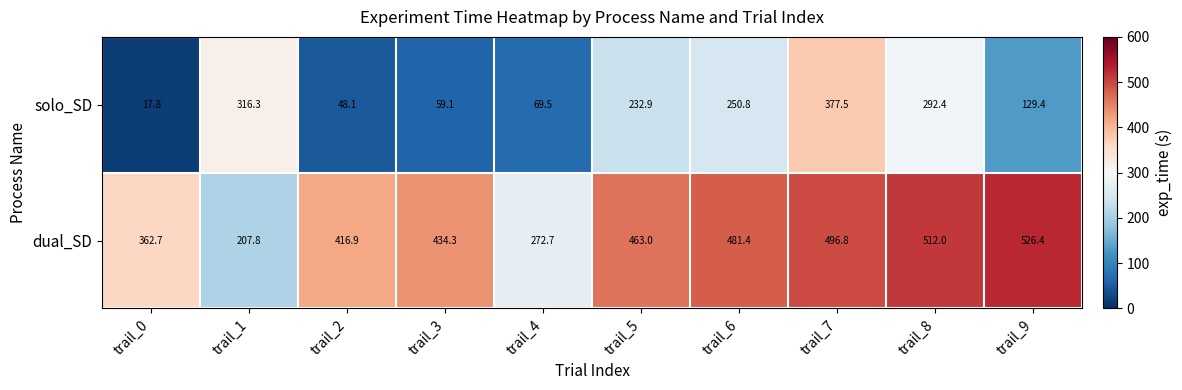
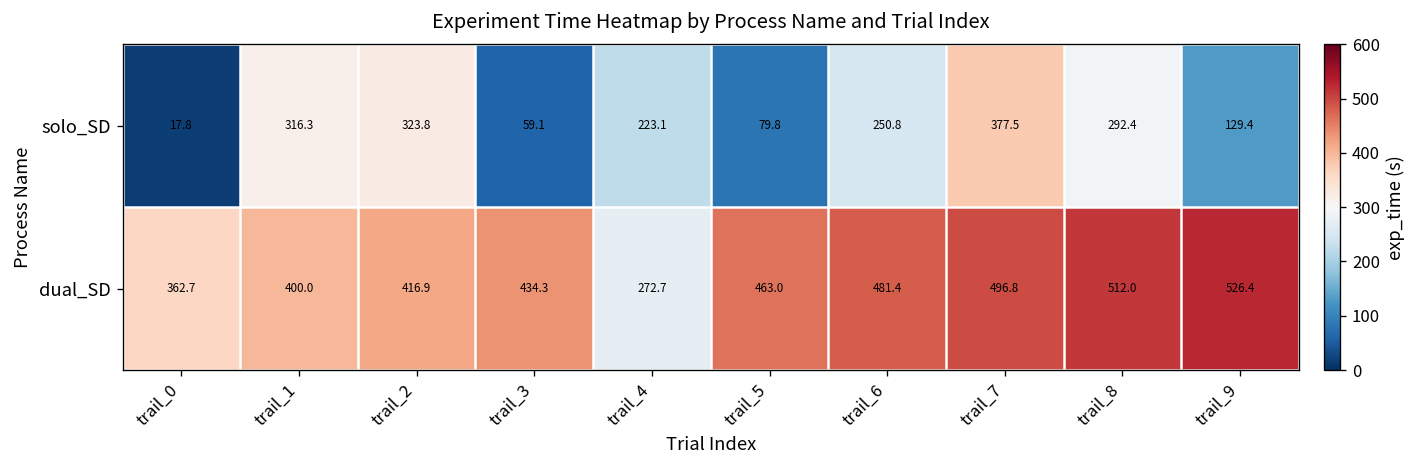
  {
    "solo_SD": {
      "trail_0": 17.8,
      "trail_1": 316.3,
-     "trail_2": 48.1,
+     "trail_2": 323.8,
      "trail_3": 59.1,
-     "trail_4": 69.5,
-     "trail_5": 232.9,
+     "trail_4": 223.1,
+     "trail_5": 79.8,
      "trail_6": 250.8,
      "trail_7": 377.5,
      "trail_8": 292.4,
      "trail_9": 129.4
    },
    "dual_SD": {
      "trail_0": 362.7,
-     "trail_1": 207.8,
+     "trail_1": 400.0,
      "trail_2": 416.9,
      "trail_3": 434.3,
      "trail_4": 272.7,
      "trail_5": 463.0,
      "trail_6": 481.4,
      "trail_7": 496.8,
      "trail_8": 512.0,
      "trail_9": 526.4
    }
  }
